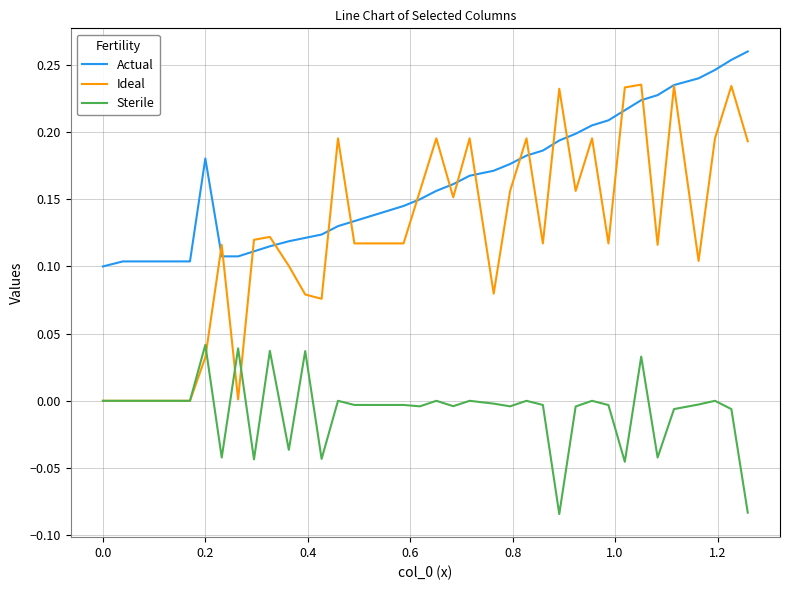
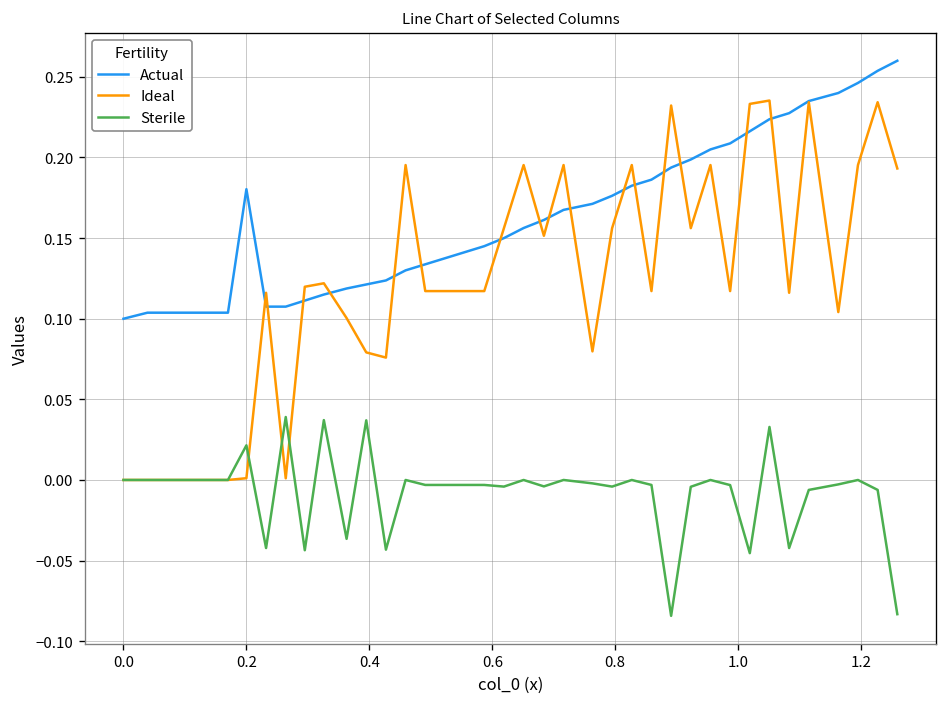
  {
    "Actual": {
      "0.0": 0.100,
      "0.2": 0.180
    },
    "Ideal": {
-     "0.2": 0.032
+     "0.2": 0.001
    },
    "Sterile": {
-     "0.2": 0.042
+     "0.2": 0.021
    }
  }
